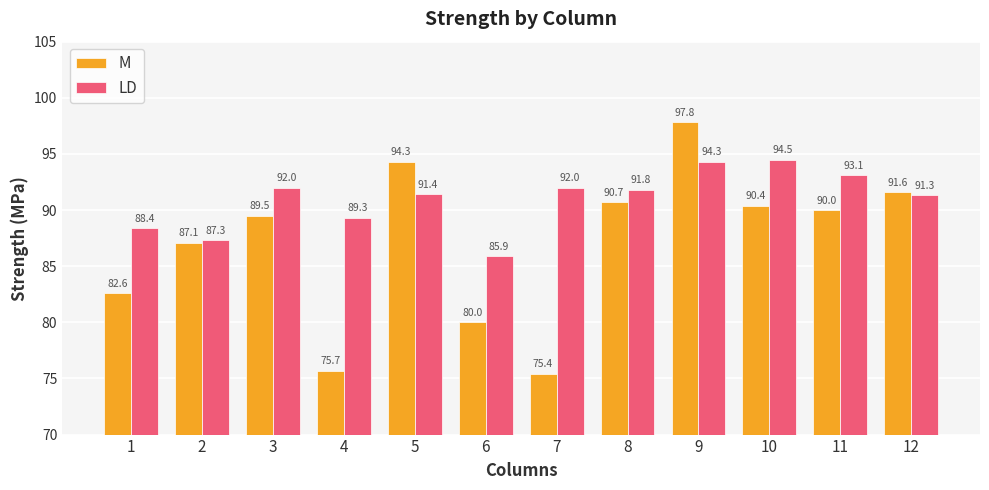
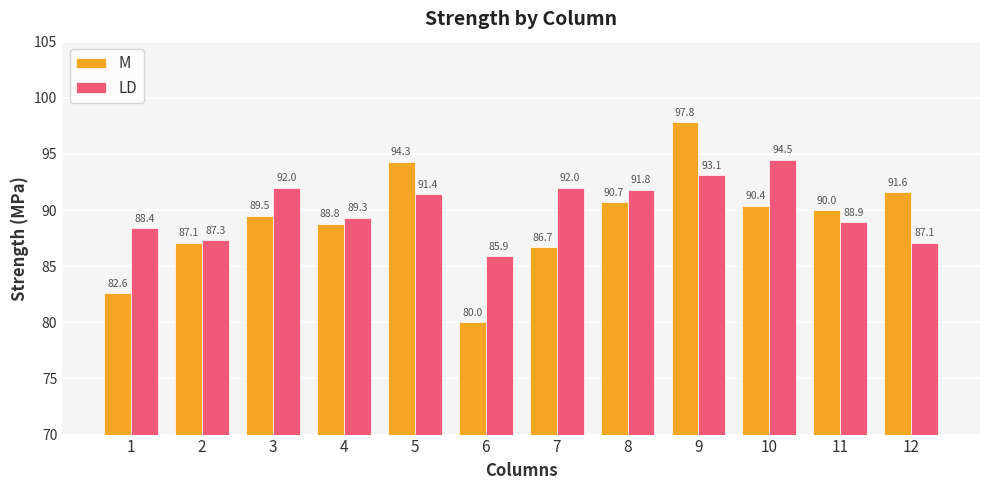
  {
    "M": {
      "1": 82.6,
      "2": 87.1,
      "3": 89.5,
-     "4": 75.7,
+     "4": 88.8,
      "5": 94.3,
      "6": 80.0,
-     "7": 75.4,
+     "7": 86.7,
      "8": 90.7,
      "9": 97.8,
      "10": 90.4,
      "11": 90.0,
      "12": 91.6
    },
    "LD": {
      "1": 88.4,
      "2": 87.3,
      "3": 92.0,
      "4": 89.3,
      "5": 91.4,
      "6": 85.9,
      "7": 92.0,
      "8": 91.8,
-     "9": 94.3,
+     "9": 93.1,
      "10": 94.5,
-     "11": 93.1,
-     "12": 91.3
+     "11": 88.9,
+     "12": 87.1
    }
  }
